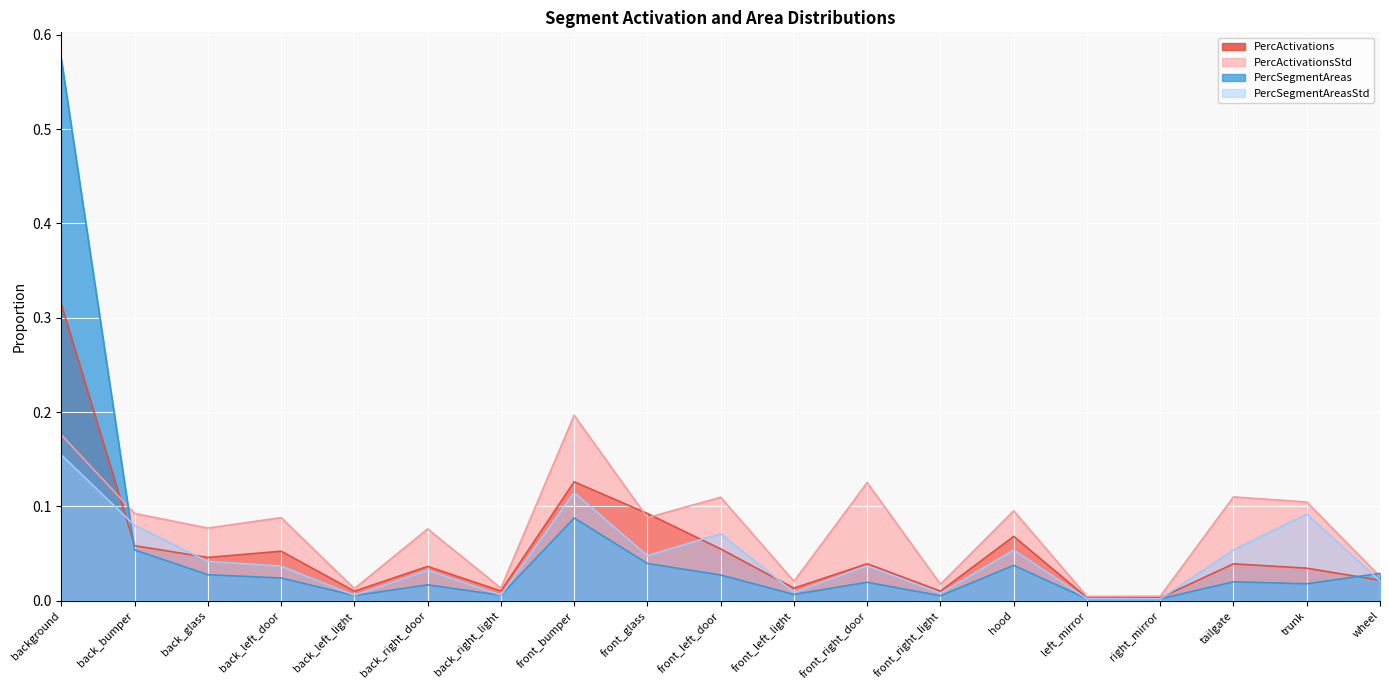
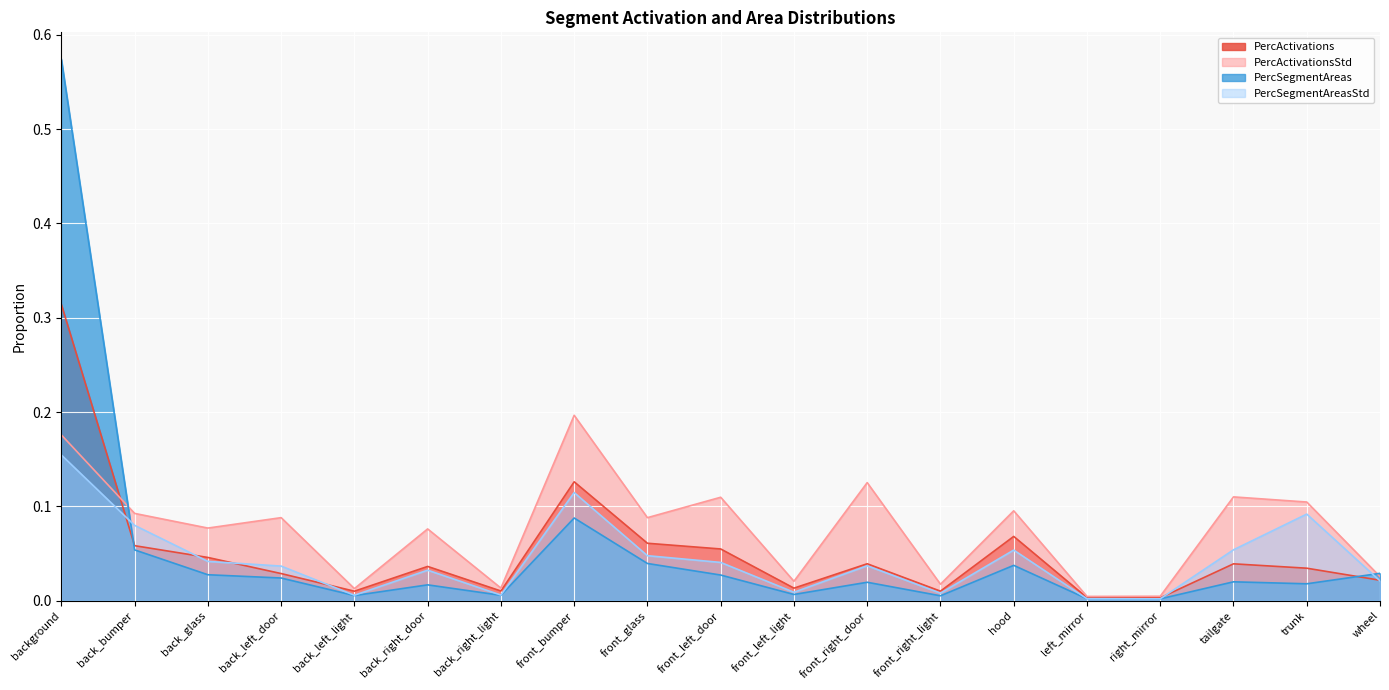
  {
    "PercActivations": {
      "background": 0.31,
      "back_bumper": 0.06,
      "back_glass": 0.05,
-     "back_left_door": 0.05,
+     "back_left_door": 0.03,
      "back_left_light": 0.01,
      "back_right_door": 0.04,
      "back_right_light": 0.01,
      "front_bumper": 0.13,
-     "front_glass": 0.09,
+     "front_glass": 0.06,
      "front_left_door": 0.05,
      "front_left_light": 0.01,
      "hood": 0.07,
      "tailgate": 0.04,
      "trunk": 0.03
    },
    "PercActivationsStd": {
      "background": 0.18,
      "back_bumper": 0.09,
      "back_glass": 0.08,
      "back_left_door": 0.09,
      "back_left_light": 0.01,
      "back_right_door": 0.08,
      "back_right_light": 0.01,
      "front_bumper": 0.20,
      "front_glass": 0.09,
      "front_left_door": 0.11,
      "front_left_light": 0.02,
      "front_right_door": 0.13,
      "front_right_light": 0.02,
      "hood": 0.10,
      "tailgate": 0.11,
      "trunk": 0.10,
      "wheel": 0.03
    },
    "PercSegmentAreas": {
      "background": 0.57,
      "back_bumper": 0.05,
      "back_glass": 0.03,
      "back_left_door": 0.02,
      "back_right_door": 0.02,
      "front_bumper": 0.09,
      "front_glass": 0.04,
      "front_left_door": 0.03,
      "front_right_door": 0.02,
      "front_right_light": 0.01,
      "hood": 0.04,
      "tailgate": 0.02,
      "trunk": 0.02,
      "wheel": 0.03
    },
    "PercSegmentAreasStd": {
      "background": 0.15,
      "back_bumper": 0.08,
      "back_glass": 0.04,
      "back_left_door": 0.04,
      "back_right_door": 0.03,
      "front_bumper": 0.11,
      "front_glass": 0.05,
-     "front_left_door": 0.07,
+     "front_left_door": 0.04,
      "hood": 0.05,
      "tailgate": 0.05,
      "trunk": 0.09
    }
  }
